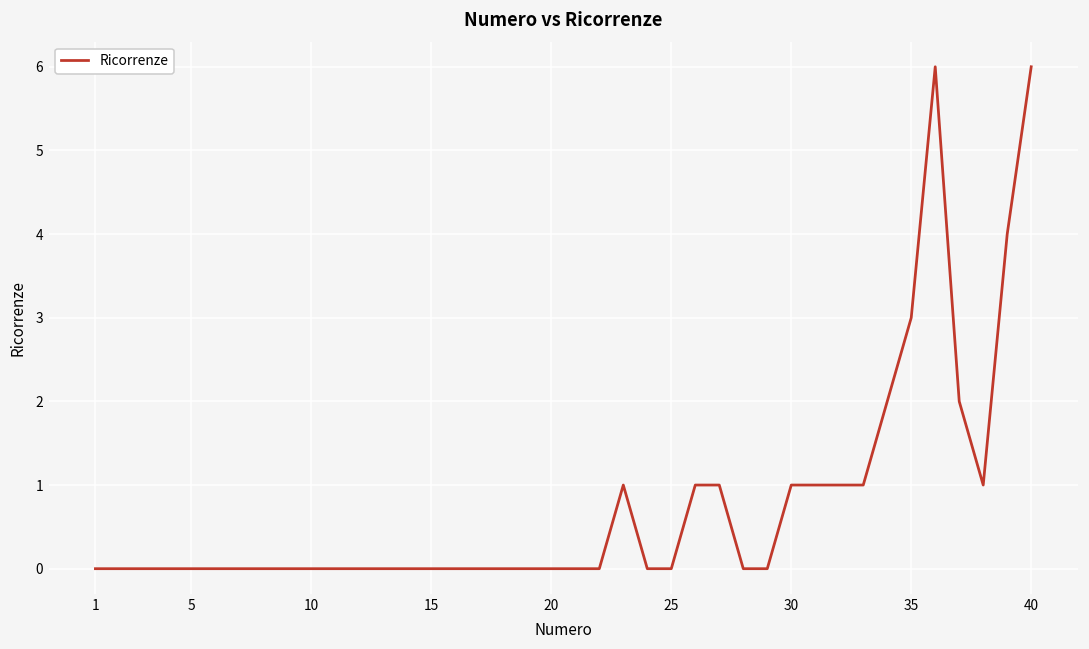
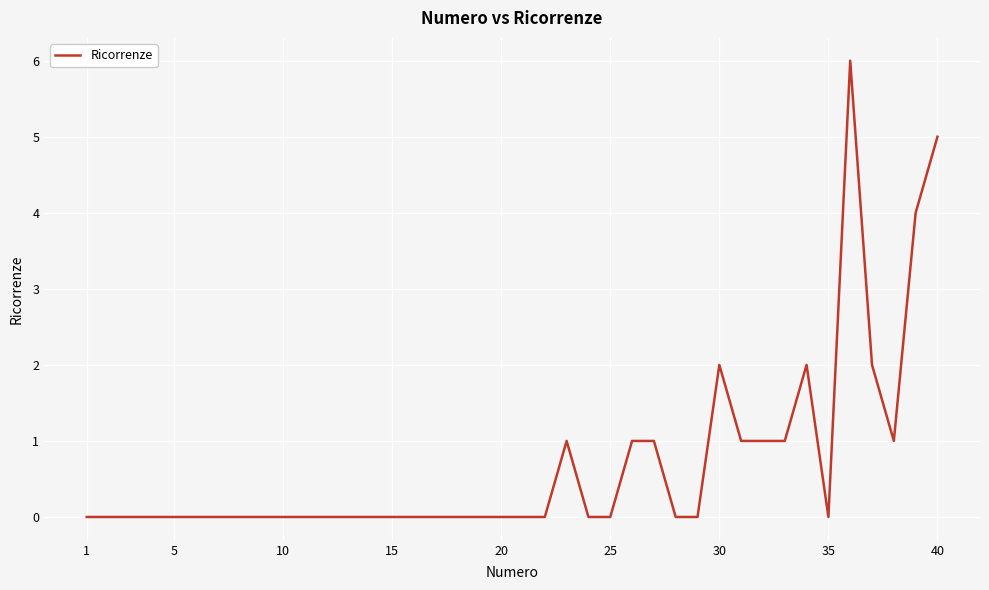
  {
    "1": 0,
    "5": 0,
    "10": 0,
    "15": 0,
    "20": 0,
    "25": 0,
-   "30": 1,
-   "35": 3,
-   "40": 6
+   "30": 2,
+   "35": 0,
+   "40": 5
  }
